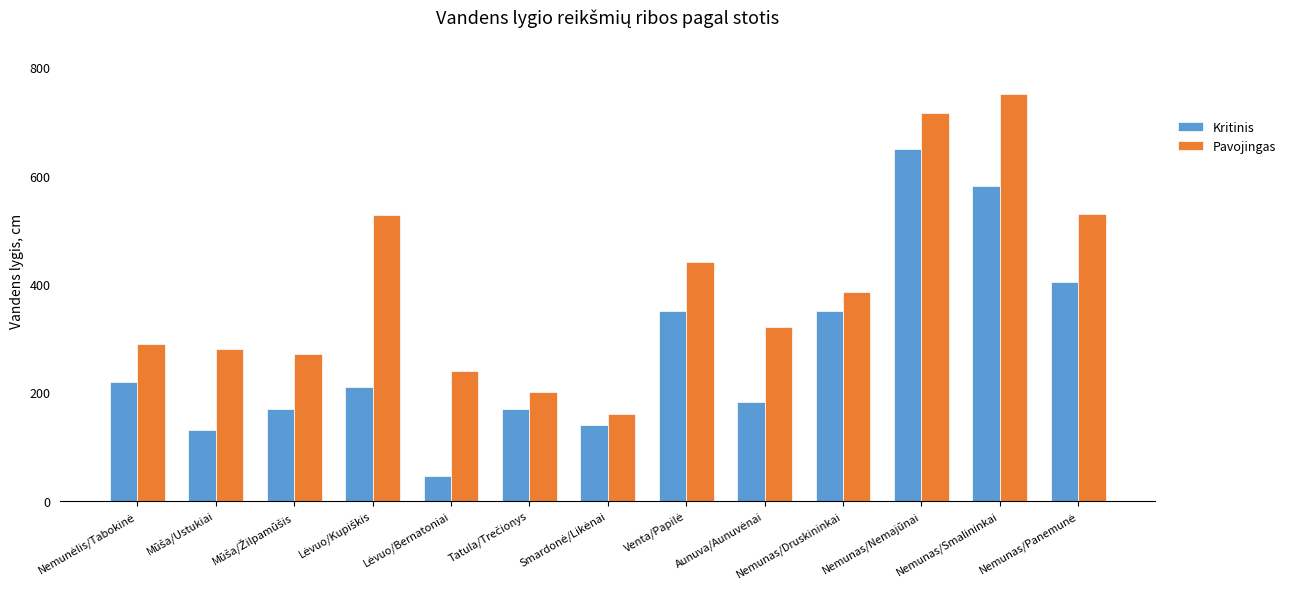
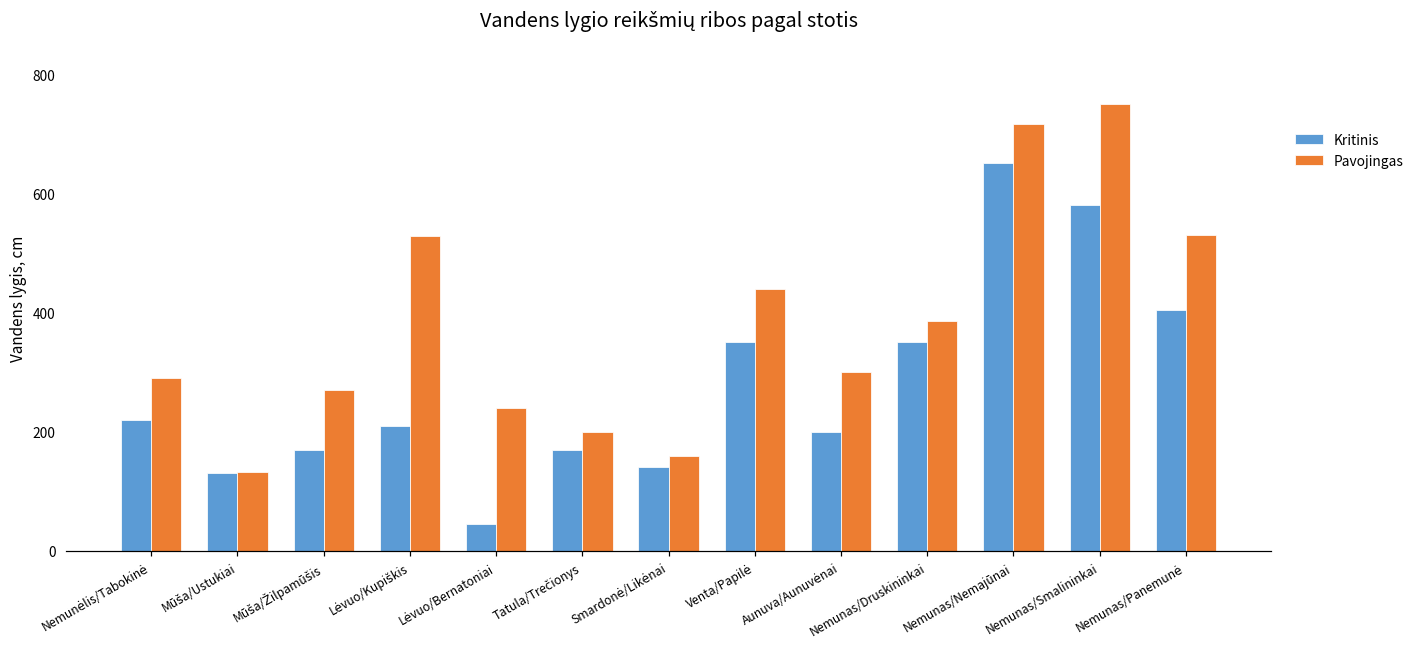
  {
    "Kritinis": {
      "Nemunėlis/Tabokinė": 220,
      "Mūša/Ustukiai": 130,
      "Mūša/Žilpamūšis": 170,
      "Lėvuo/Kupiškis": 210,
      "Lėvuo/Bernatoniai": 50,
      "Tatula/Trečionys": 170,
      "Smardonė/Likėnai": 140,
      "Venta/Papilė": 350,
-     "Aunuva/Aunuvėnai": 180,
+     "Aunuva/Aunuvėnai": 200,
      "Nemunas/Druskininkai": 350,
      "Nemunas/Nemajūnai": 650,
      "Nemunas/Smalininkai": 580,
      "Nemunas/Panemunė": 400
    },
    "Pavojingas": {
      "Nemunėlis/Tabokinė": 290,
-     "Mūša/Ustukiai": 280,
+     "Mūša/Ustukiai": 130,
      "Mūša/Žilpamūšis": 270,
      "Lėvuo/Kupiškis": 530,
      "Lėvuo/Bernatoniai": 240,
      "Tatula/Trečionys": 200,
      "Smardonė/Likėnai": 160,
      "Venta/Papilė": 440,
-     "Aunuva/Aunuvėnai": 320,
+     "Aunuva/Aunuvėnai": 300,
      "Nemunas/Druskininkai": 390,
      "Nemunas/Nemajūnai": 720,
      "Nemunas/Smalininkai": 750,
      "Nemunas/Panemunė": 530
    }
  }
